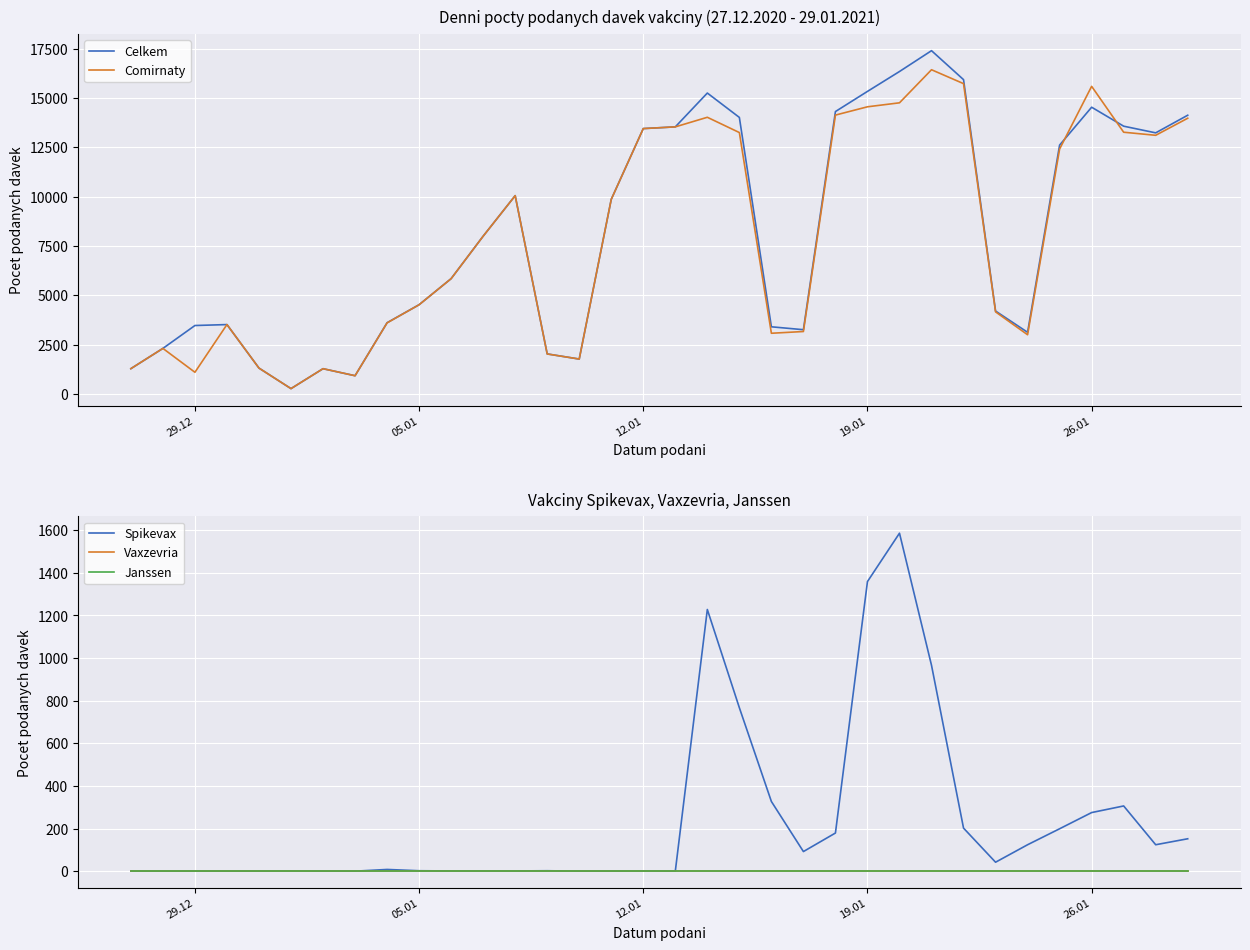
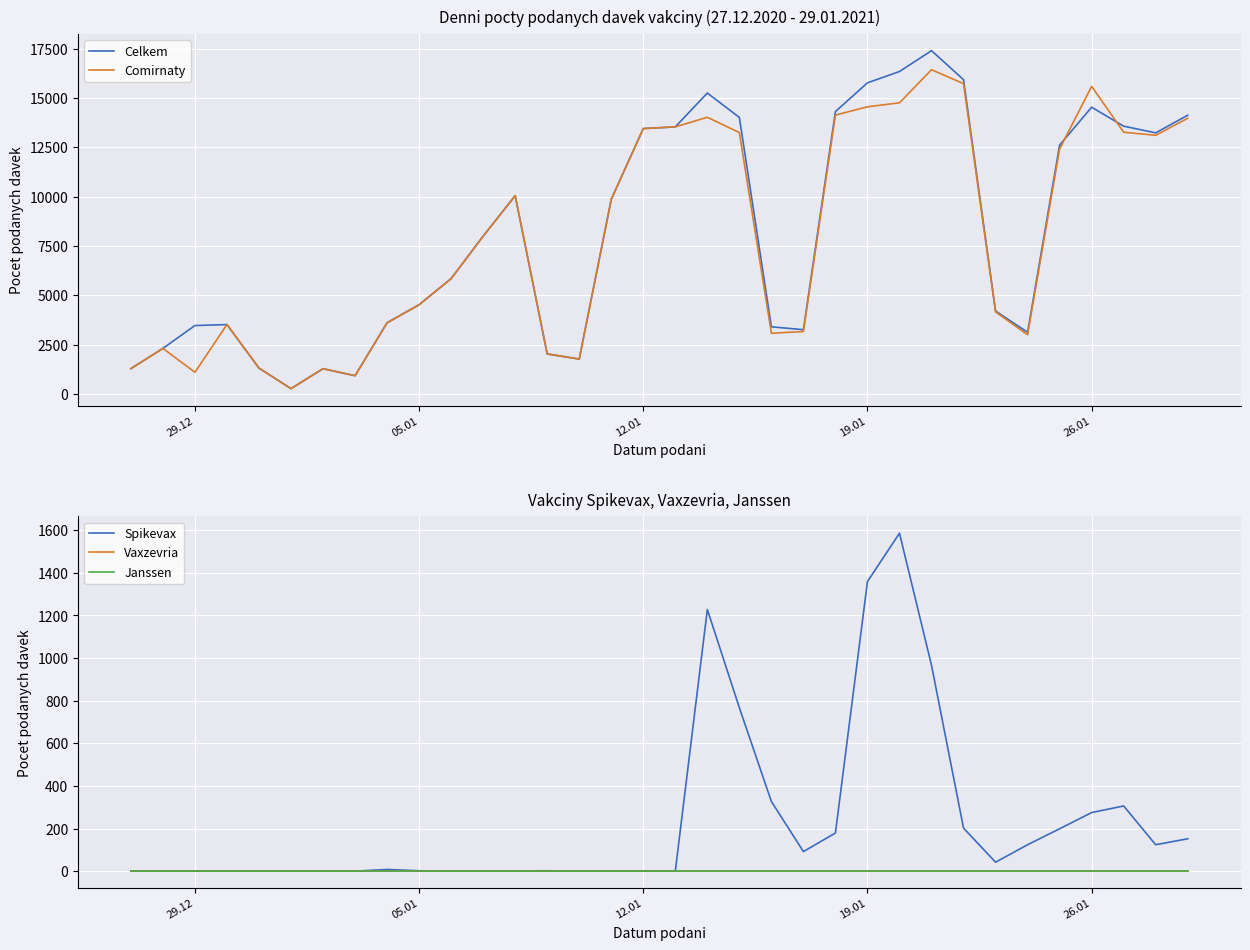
  {
    "Denni pocty podanych davek vakciny (27.12.2020 - 29.01.2021)": {
      "Celkem": {
        "29.12": 3500,
-       "19.01": 15300,
+       "19.01": 15800,
        "26.01": 14500
      },
      "Comirnaty": {
        "29.12": 1100,
        "19.01": 14500,
        "26.01": 15600
      }
    },
    "Vakciny Spikevax, Vaxzevria, Janssen": {
      "Spikevax": {
        "19.01": 1360,
        "26.01": 280
      },
      "Janssen": {
        "19.01": 0,
        "26.01": 0
      }
    }
  }
